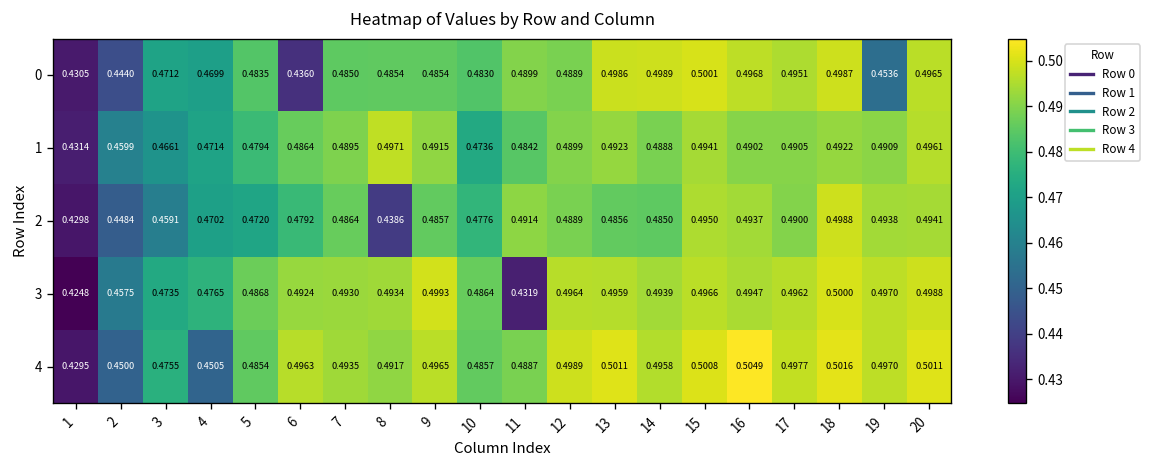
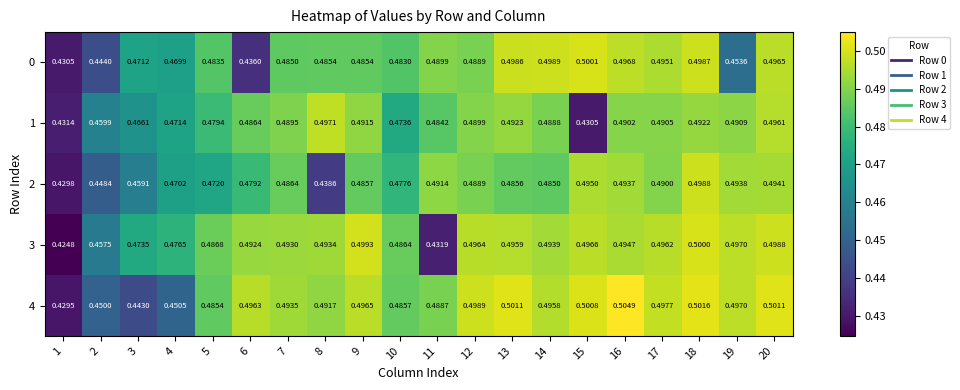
  {
    "0": {
      "1": 0.4305,
      "2": 0.4440,
      "3": 0.4712,
      "4": 0.4699,
      "5": 0.4835,
      "6": 0.4360,
      "7": 0.4850,
      "8": 0.4854,
      "9": 0.4854,
      "10": 0.4830,
      "11": 0.4899,
      "12": 0.4889,
      "13": 0.4986,
      "14": 0.4989,
      "15": 0.5001,
      "16": 0.4968,
      "17": 0.4951,
      "18": 0.4987,
      "19": 0.4536,
      "20": 0.4965
    },
    "1": {
      "1": 0.4314,
      "2": 0.4599,
      "3": 0.4661,
      "4": 0.4714,
      "5": 0.4794,
      "6": 0.4864,
      "7": 0.4895,
      "8": 0.4971,
      "9": 0.4915,
      "10": 0.4736,
      "11": 0.4842,
      "12": 0.4899,
      "13": 0.4923,
      "14": 0.4888,
-     "15": 0.4941,
+     "15": 0.4305,
      "16": 0.4902,
      "17": 0.4905,
      "18": 0.4922,
      "19": 0.4909,
      "20": 0.4961
    },
    "2": {
      "1": 0.4298,
      "2": 0.4484,
      "3": 0.4591,
      "4": 0.4702,
      "5": 0.4720,
      "6": 0.4792,
      "7": 0.4864,
      "8": 0.4386,
      "9": 0.4857,
      "10": 0.4776,
      "11": 0.4914,
      "12": 0.4889,
      "13": 0.4856,
      "14": 0.4850,
      "15": 0.4950,
      "16": 0.4937,
      "17": 0.4900,
      "18": 0.4988,
      "19": 0.4938,
      "20": 0.4941
    },
    "3": {
      "1": 0.4248,
      "2": 0.4575,
      "3": 0.4735,
      "4": 0.4765,
      "5": 0.4868,
      "6": 0.4924,
      "7": 0.4930,
      "8": 0.4934,
      "9": 0.4993,
      "10": 0.4864,
      "11": 0.4319,
      "12": 0.4964,
      "13": 0.4959,
      "14": 0.4939,
      "15": 0.4966,
      "16": 0.4947,
      "17": 0.4962,
      "18": 0.5000,
      "19": 0.4970,
      "20": 0.4988
    },
    "4": {
      "1": 0.4295,
      "2": 0.4500,
-     "3": 0.4755,
+     "3": 0.4430,
      "4": 0.4505,
      "5": 0.4854,
      "6": 0.4963,
      "7": 0.4935,
      "8": 0.4917,
      "9": 0.4965,
      "10": 0.4857,
      "11": 0.4887,
      "12": 0.4989,
      "13": 0.5011,
      "14": 0.4958,
      "15": 0.5008,
      "16": 0.5049,
      "17": 0.4977,
      "18": 0.5016,
      "19": 0.4970,
      "20": 0.5011
    }
  }
